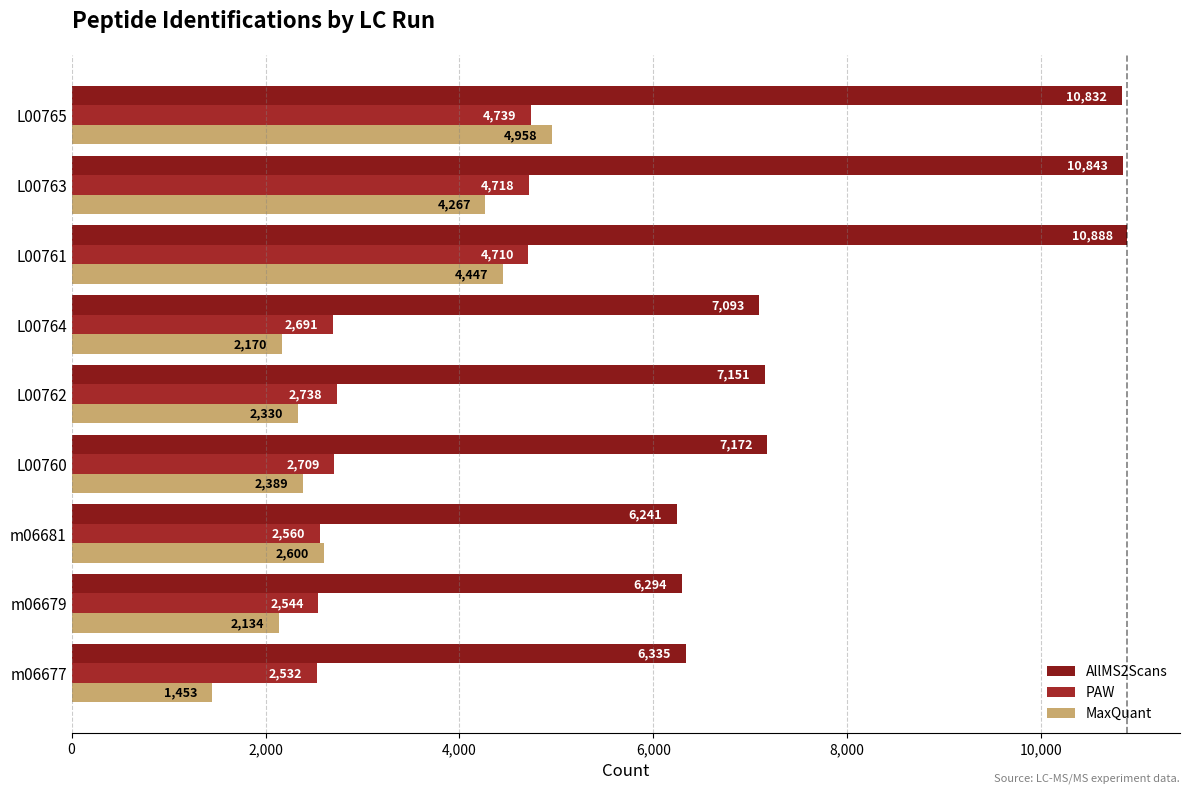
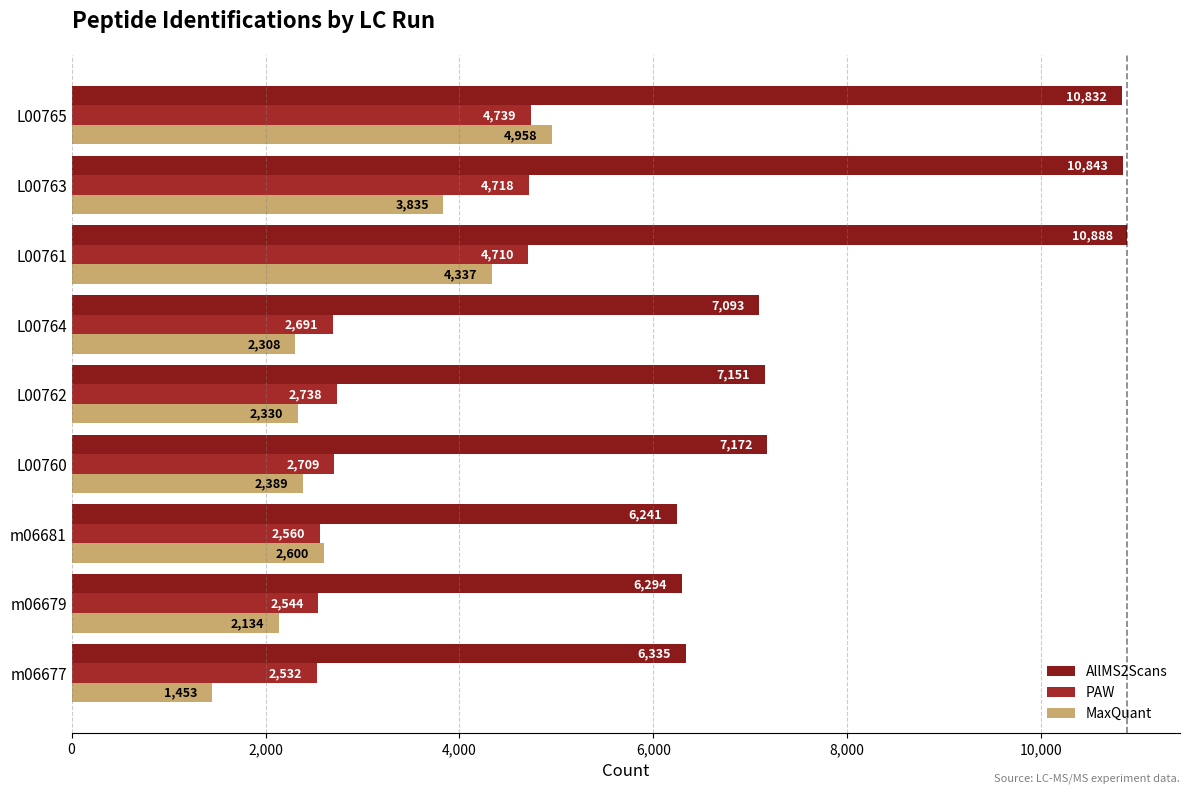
  {
    "MaxQuant": {
      "L00765": "4,958",
-     "L00763": "4,267",
-     "L00761": "4,447",
-     "L00764": "2,170",
+     "L00763": "3,835",
+     "L00761": "4,337",
+     "L00764": "2,308",
      "L00762": "2,330",
      "L00760": "2,389",
      "m06681": "2,600",
      "m06679": "2,134",
      "m06677": "1,453"
    }
  }
